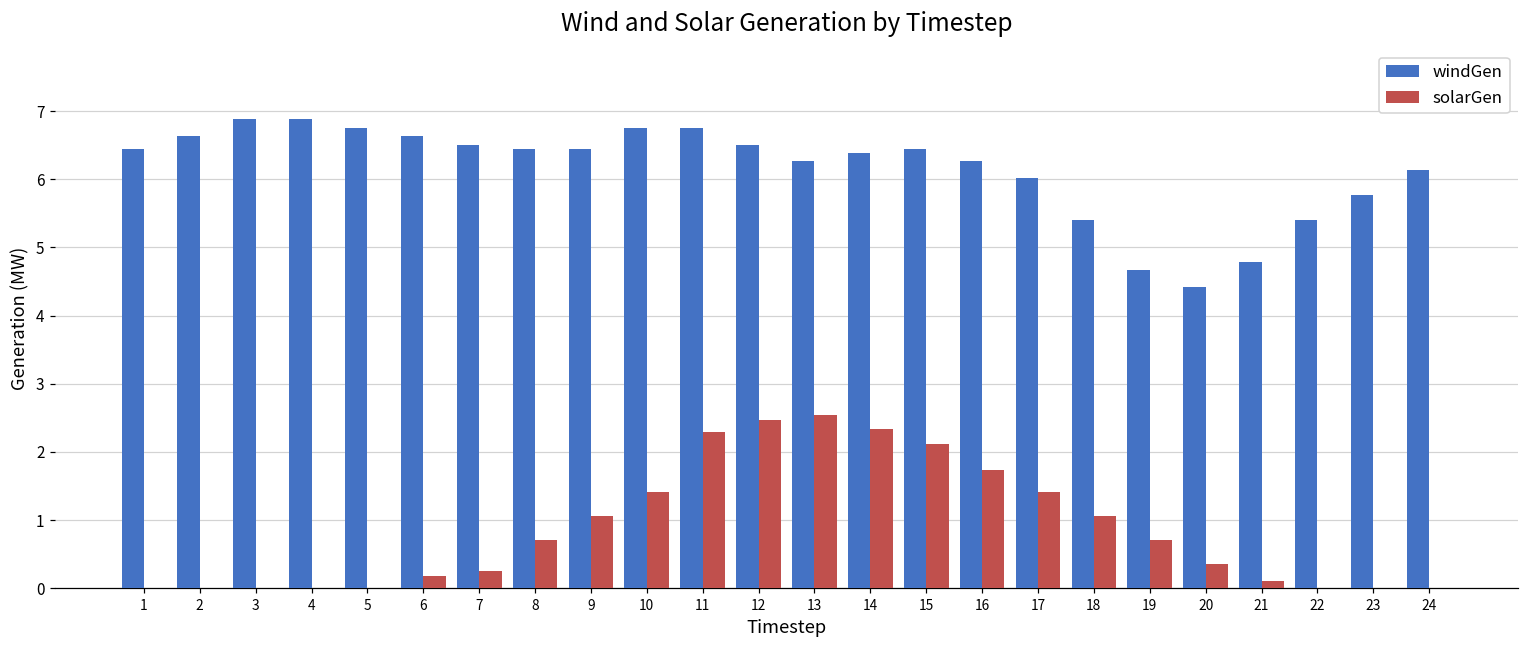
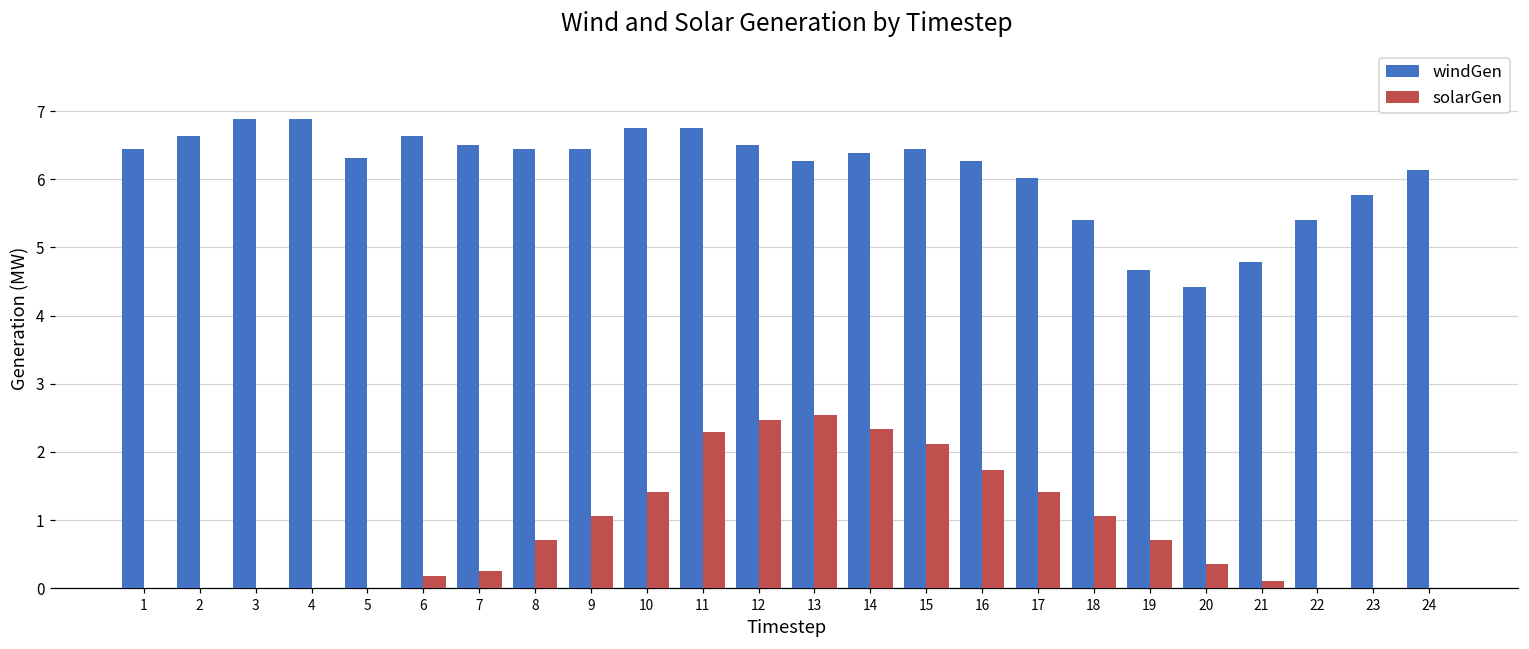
  {
    "windGen": {
      "1": 6.4,
      "2": 6.6,
      "3": 6.9,
      "4": 6.9,
-     "5": 6.8,
+     "5": 6.3,
      "6": 6.6,
      "7": 6.5,
      "8": 6.4,
      "9": 6.4,
      "10": 6.8,
      "11": 6.8,
      "12": 6.5,
      "13": 6.3,
      "14": 6.4,
      "15": 6.4,
      "16": 6.3,
      "17": 6.0,
      "18": 5.4,
      "19": 4.7,
      "20": 4.4,
      "21": 4.8,
      "22": 5.4,
      "23": 5.8,
      "24": 6.1
    },
    "solarGen": {
      "1": 0.0,
      "2": 0.0,
      "3": 0.0,
      "4": 0.0,
      "5": 0.0,
      "6": 0.2,
      "7": 0.3,
      "8": 0.7,
      "9": 1.1,
      "10": 1.4,
      "11": 2.3,
      "12": 2.5,
      "13": 2.5,
      "14": 2.3,
      "15": 2.1,
      "16": 1.7,
      "17": 1.4,
      "18": 1.1,
      "19": 0.7,
      "20": 0.4,
      "21": 0.1,
      "22": 0.0,
      "23": 0.0,
      "24": 0.0
    }
  }
